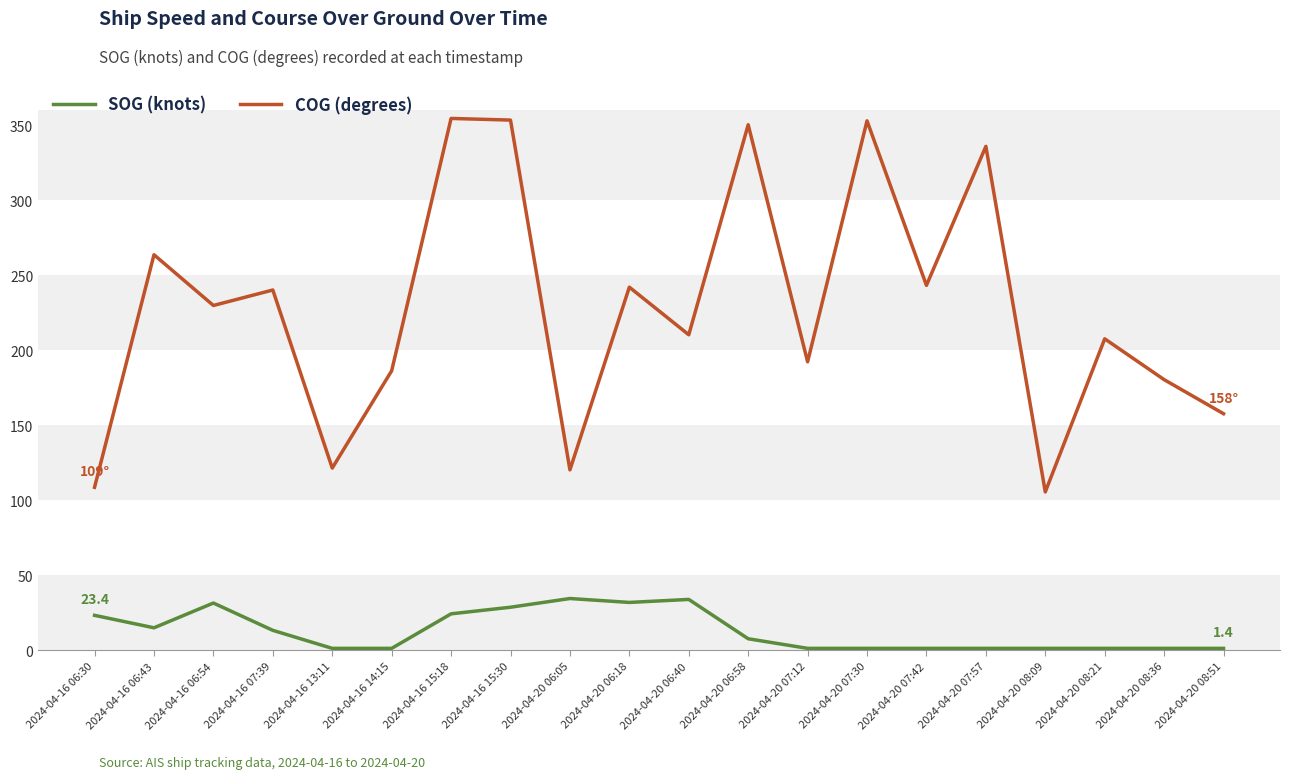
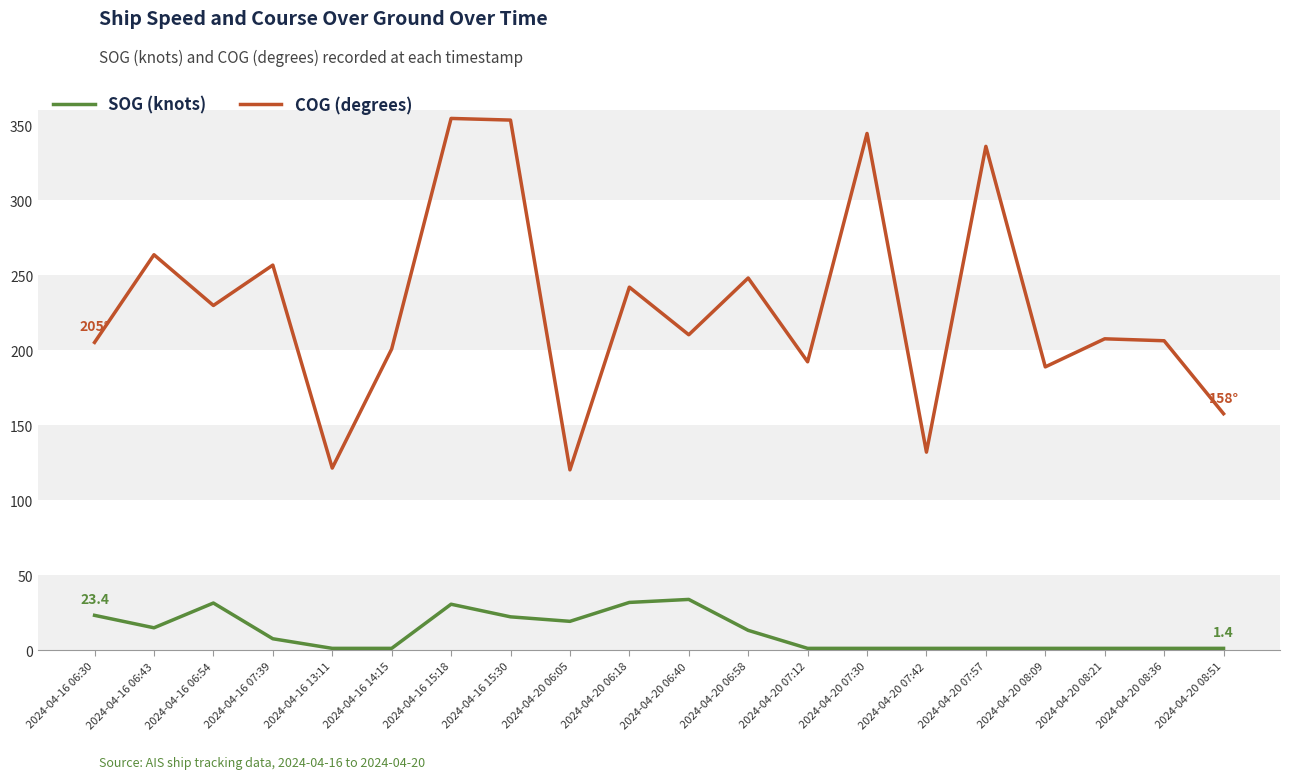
  {
    "SOG (knots)": {
      "2024-04-16 06:43": "15",
      "2024-04-16 06:54": "32",
-     "2024-04-16 07:39": "13",
+     "2024-04-16 07:39": "8",
      "2024-04-16 13:11": "1",
      "2024-04-16 14:15": "1",
-     "2024-04-16 15:18": "24",
-     "2024-04-16 15:30": "29",
-     "2024-04-20 06:05": "35",
+     "2024-04-16 15:18": "31",
+     "2024-04-16 15:30": "22",
+     "2024-04-20 06:05": "19",
      "2024-04-20 06:18": "32",
      "2024-04-20 06:40": "34",
-     "2024-04-20 06:58": "8",
+     "2024-04-20 06:58": "13",
      "2024-04-20 07:12": "1",
      "2024-04-20 07:30": "1",
      "2024-04-20 07:42": "1",
      "2024-04-20 07:57": "1",
      "2024-04-20 08:09": "1",
      "2024-04-20 08:21": "1",
      "2024-04-20 08:36": "1"
    },
    "COG (degrees)": {
-     "2024-04-16 06:30": "109°",
-     "2024-04-16 07:39": "240",
-     "2024-04-16 14:15": "186",
-     "2024-04-20 06:58": "350",
-     "2024-04-20 07:30": "353",
-     "2024-04-20 07:42": "243",
-     "2024-04-20 08:09": "106",
-     "2024-04-20 08:36": "180",
+     "2024-04-16 06:30": "205°",
+     "2024-04-16 07:39": "257",
+     "2024-04-16 14:15": "201",
+     "2024-04-20 06:58": "248",
+     "2024-04-20 07:30": "344",
+     "2024-04-20 07:42": "132",
+     "2024-04-20 08:09": "189",
+     "2024-04-20 08:36": "206",
      "2024-04-20 08:51": "158°"
    }
  }
